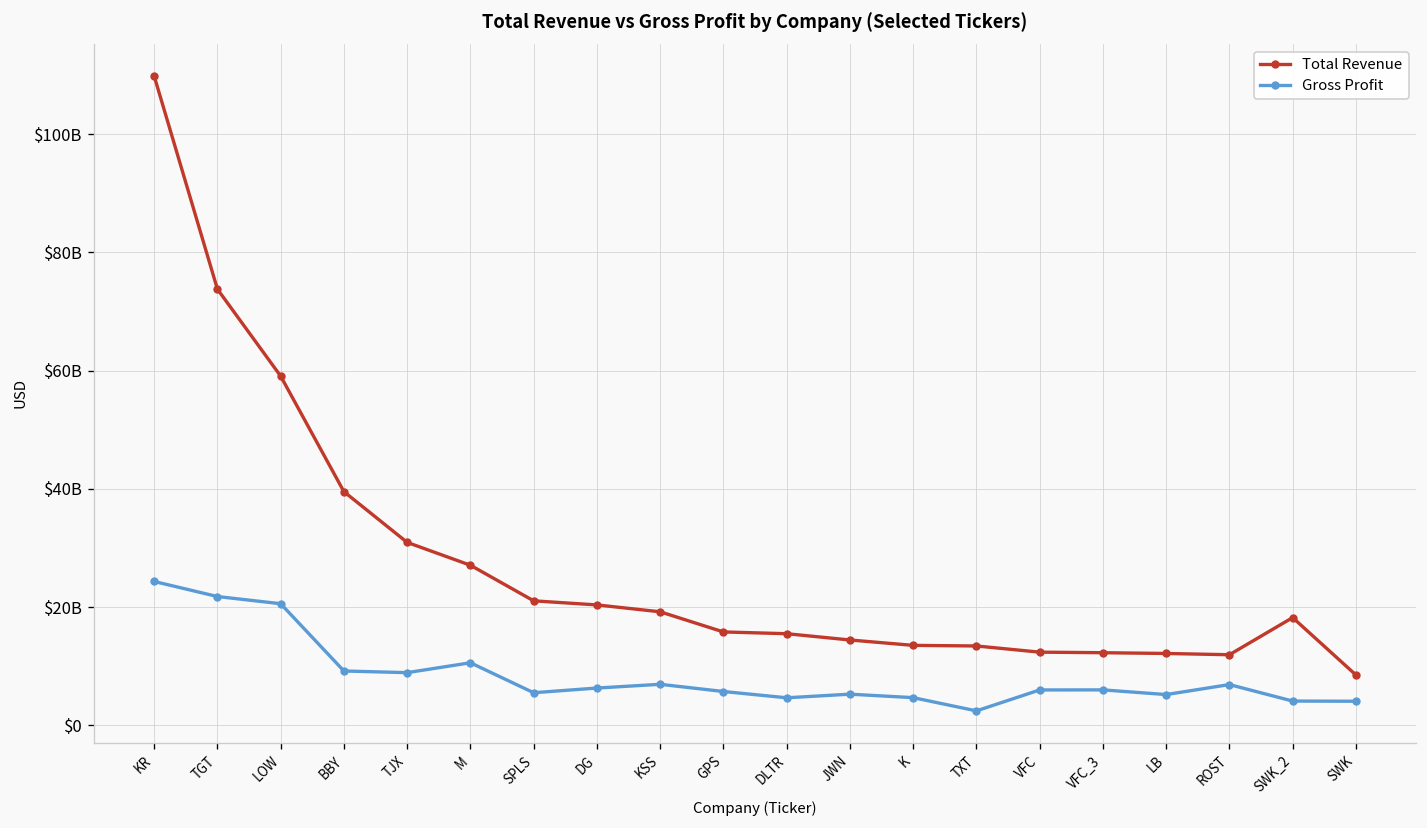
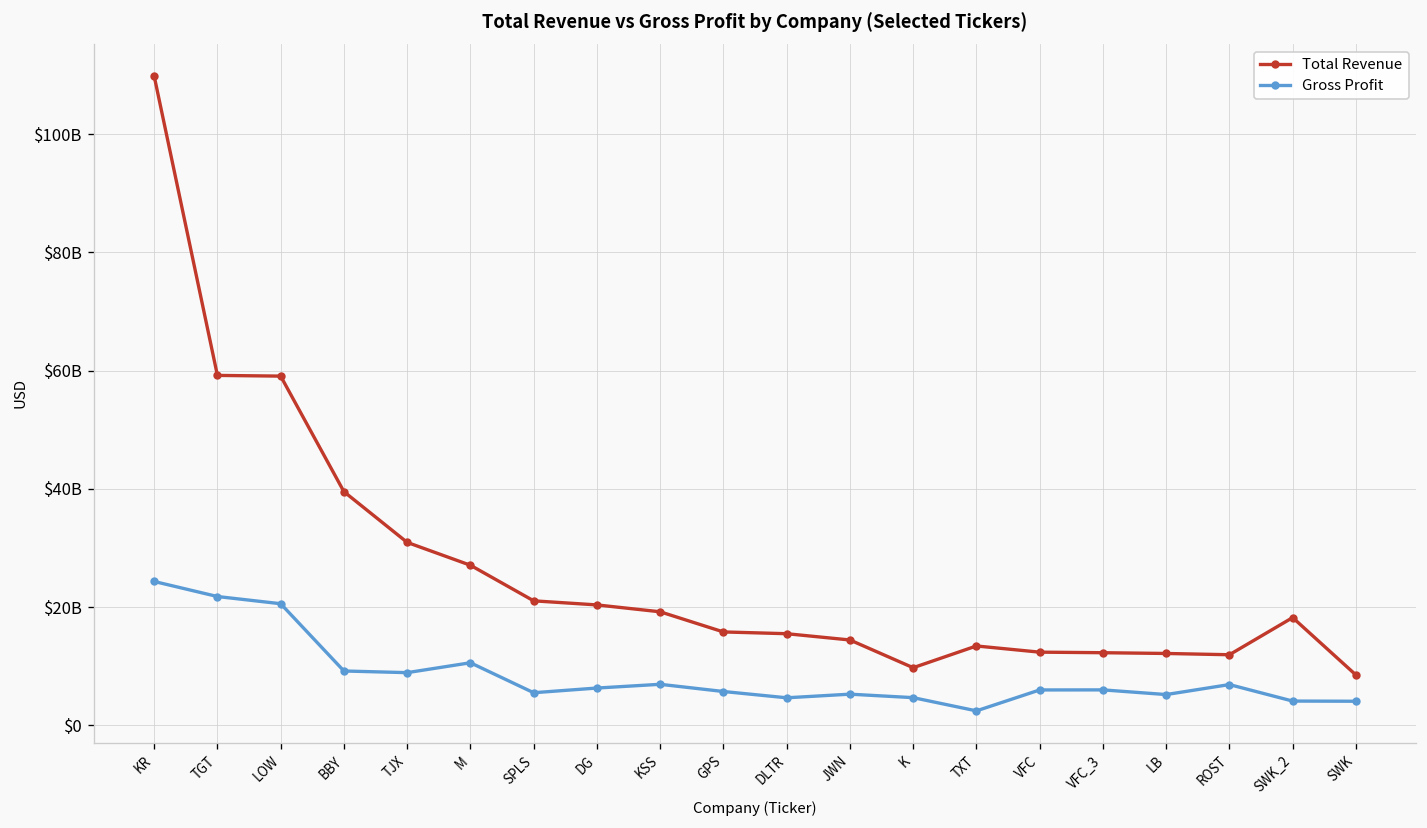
  {
    "Total Revenue": {
      "KR": "$110000000000",
-     "TGT": "$74000000000",
+     "TGT": "$59000000000",
      "LOW": "$59000000000",
      "BBY": "$40000000000",
      "TJX": "$31000000000",
      "M": "$27000000000",
      "SPLS": "$21000000000",
      "DG": "$20000000000",
      "KSS": "$19000000000",
      "GPS": "$16000000000",
      "DLTR": "$15000000000",
      "JWN": "$14000000000",
-     "K": "$14000000000",
+     "K": "$10000000000",
      "TXT": "$13000000000",
      "VFC": "$12000000000",
      "VFC_3": "$12000000000",
      "LB": "$12000000000",
      "ROST": "$12000000000",
      "SWK_2": "$18000000000",
      "SWK": "$9000000000"
    },
    "Gross Profit": {
      "KR": "$24000000000",
      "TGT": "$22000000000",
      "LOW": "$21000000000",
      "BBY": "$9000000000",
      "TJX": "$9000000000",
      "M": "$11000000000",
      "SPLS": "$6000000000",
      "DG": "$6000000000",
      "KSS": "$7000000000",
      "GPS": "$6000000000",
      "DLTR": "$5000000000",
      "JWN": "$5000000000",
      "K": "$5000000000",
      "TXT": "$2000000000",
      "VFC": "$6000000000",
      "VFC_3": "$6000000000",
      "LB": "$5000000000",
      "ROST": "$7000000000",
      "SWK_2": "$4000000000",
      "SWK": "$4000000000"
    }
  }
